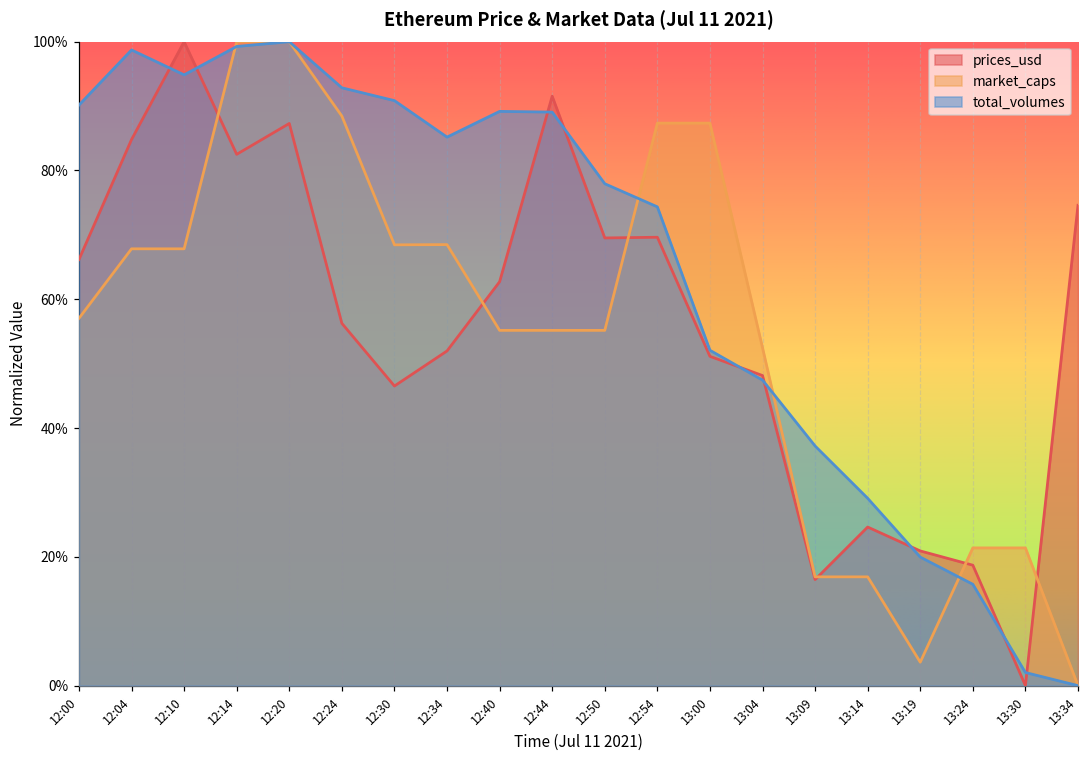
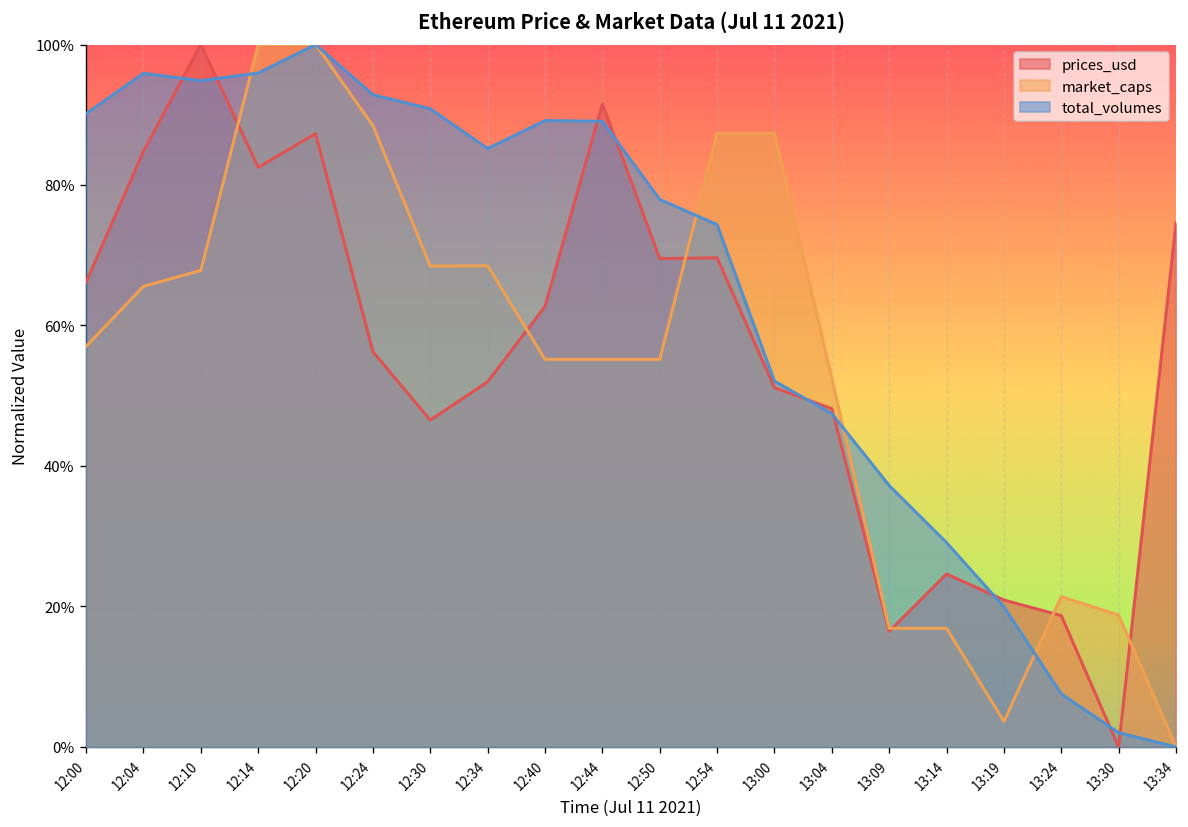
  {
    "prices_usd": {
      "12:00": "66%",
      "12:04": "85%",
      "12:10": "100%",
      "12:14": "83%",
      "12:20": "87%",
      "12:24": "56%",
      "12:30": "47%",
      "12:34": "52%",
      "12:40": "63%",
      "12:44": "92%",
      "12:50": "70%",
      "12:54": "70%",
      "13:00": "51%",
      "13:04": "48%",
      "13:14": "25%",
      "13:19": "21%",
      "13:24": "19%",
      "13:30": "0%",
      "13:34": "75%"
    },
    "market_caps": {
      "12:00": "57%",
-     "12:04": "68%",
+     "12:04": "66%",
      "12:10": "68%",
      "12:14": "100%",
      "12:24": "88%",
      "12:30": "68%",
      "12:34": "68%",
      "12:40": "55%",
      "12:44": "55%",
      "12:50": "55%",
      "12:54": "87%",
      "13:00": "87%",
      "13:04": "52%",
      "13:14": "17%",
      "13:19": "4%",
      "13:24": "21%",
-     "13:30": "21%"
+     "13:30": "19%"
    },
    "total_volumes": {
      "12:00": "90%",
-     "12:04": "99%",
+     "12:04": "96%",
      "12:10": "95%",
-     "12:14": "99%",
+     "12:14": "96%",
      "12:24": "93%",
      "12:30": "91%",
      "12:34": "85%",
      "12:40": "89%",
      "12:44": "89%",
      "12:50": "78%",
      "12:54": "74%",
      "13:00": "52%",
      "13:04": "47%",
      "13:09": "37%",
      "13:14": "29%",
      "13:19": "20%",
-     "13:24": "16%",
+     "13:24": "8%",
      "13:30": "2%"
    }
  }
